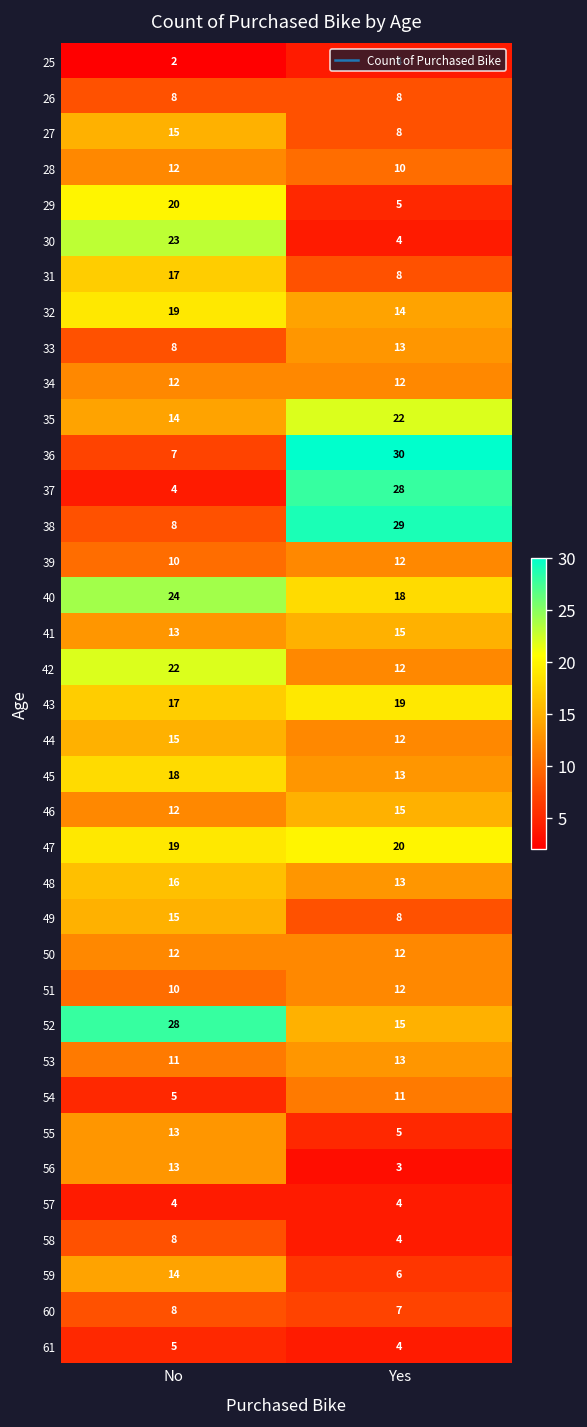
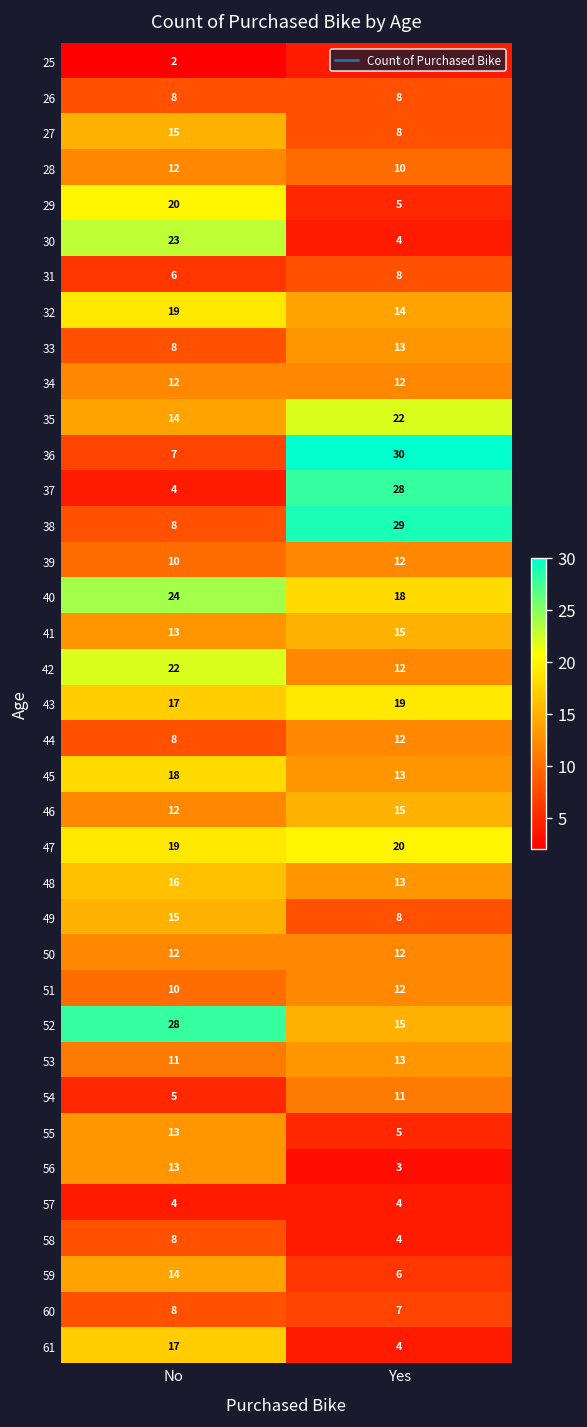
  {
    "25": {
      "No": 2
    },
    "26": {
      "No": 8,
      "Yes": 8
    },
    "27": {
      "No": 15,
      "Yes": 8
    },
    "28": {
      "No": 12,
      "Yes": 10
    },
    "29": {
      "No": 20,
      "Yes": 5
    },
    "30": {
      "No": 23,
      "Yes": 4
    },
    "31": {
-     "No": 17,
+     "No": 6,
      "Yes": 8
    },
    "32": {
      "No": 19,
      "Yes": 14
    },
    "33": {
      "No": 8,
      "Yes": 13
    },
    "34": {
      "No": 12,
      "Yes": 12
    },
    "35": {
      "No": 14,
      "Yes": 22
    },
    "36": {
      "No": 7,
      "Yes": 30
    },
    "37": {
      "No": 4,
      "Yes": 28
    },
    "38": {
      "No": 8,
      "Yes": 29
    },
    "39": {
      "No": 10,
      "Yes": 12
    },
    "40": {
      "No": 24,
      "Yes": 18
    },
    "41": {
      "No": 13,
      "Yes": 15
    },
    "42": {
      "No": 22,
      "Yes": 12
    },
    "43": {
      "No": 17,
      "Yes": 19
    },
    "44": {
-     "No": 15,
+     "No": 8,
      "Yes": 12
    },
    "45": {
      "No": 18,
      "Yes": 13
    },
    "46": {
      "No": 12,
      "Yes": 15
    },
    "47": {
      "No": 19,
      "Yes": 20
    },
    "48": {
      "No": 16,
      "Yes": 13
    },
    "49": {
      "No": 15,
      "Yes": 8
    },
    "50": {
      "No": 12,
      "Yes": 12
    },
    "51": {
      "No": 10,
      "Yes": 12
    },
    "52": {
      "No": 28,
      "Yes": 15
    },
    "53": {
      "No": 11,
      "Yes": 13
    },
    "54": {
      "No": 5,
      "Yes": 11
    },
    "55": {
      "No": 13,
      "Yes": 5
    },
    "56": {
      "No": 13,
      "Yes": 3
    },
    "57": {
      "No": 4,
      "Yes": 4
    },
    "58": {
      "No": 8,
      "Yes": 4
    },
    "59": {
      "No": 14,
      "Yes": 6
    },
    "60": {
      "No": 8,
      "Yes": 7
    },
    "61": {
-     "No": 5,
+     "No": 17,
      "Yes": 4
    }
  }
